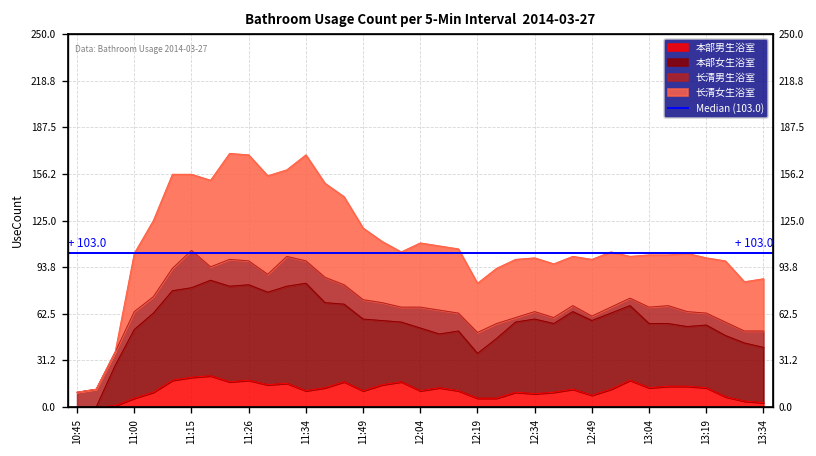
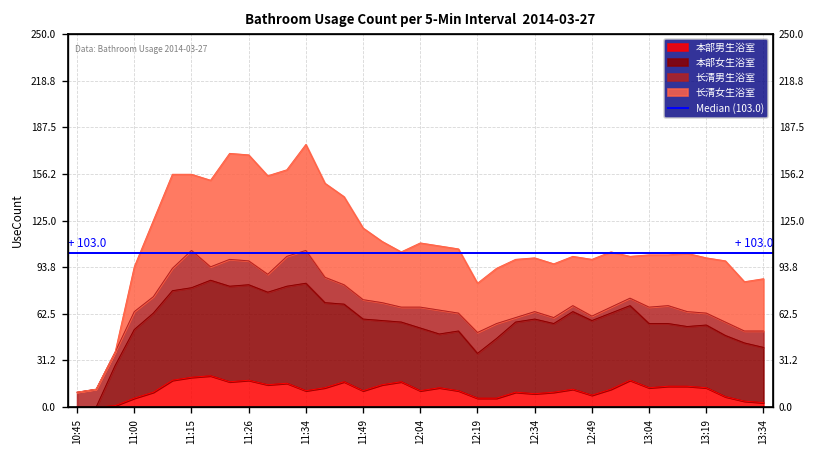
  {
    "本部男生浴室": {
      "11:00": 6,
      "11:15": 20,
      "11:26": 18,
      "11:34": 11,
      "11:49": 11,
      "12:04": 11,
      "12:19": 6,
      "12:34": 9,
      "12:49": 8,
      "13:04": 13,
      "13:19": 13,
      "13:34": 3
    },
    "本部女生浴室": {
      "11:00": 46,
      "11:15": 60,
      "11:26": 64,
      "11:34": 72,
      "11:49": 48,
      "12:04": 42,
      "12:19": 30,
      "12:34": 50,
      "12:49": 50,
      "13:04": 43,
      "13:19": 42,
      "13:34": 37
    },
    "长清男生浴室": {
      "11:00": 12,
      "11:15": 25,
      "11:26": 16,
-     "11:34": 15,
+     "11:34": 22,
      "11:49": 13,
      "12:04": 14,
      "12:19": 14,
      "12:34": 5,
      "12:49": 3,
      "13:04": 11,
      "13:19": 8,
      "13:34": 11
    },
    "长清女生浴室": {
-     "11:00": 39,
+     "11:00": 30,
      "11:15": 51,
      "11:26": 71,
      "11:34": 71,
      "11:49": 48,
      "12:04": 43,
      "12:19": 33,
      "12:34": 36,
      "12:49": 38,
      "13:04": 35,
      "13:19": 37,
      "13:34": 35
    }
  }
